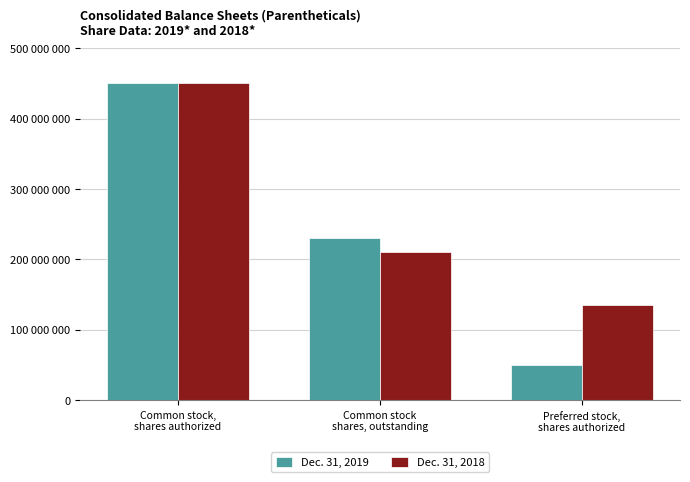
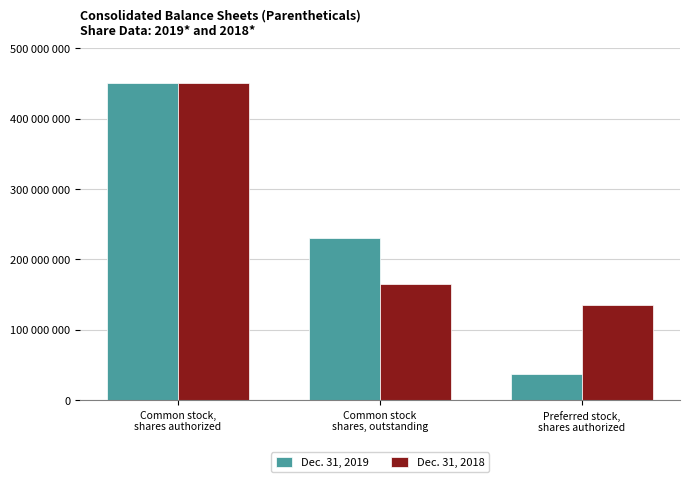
  {
    "Dec. 31, 2019": {
      "Common stock, shares authorized": 450000000,
      "Common stock shares, outstanding": 230000000,
-     "Preferred stock, shares authorized": 50000000
+     "Preferred stock, shares authorized": 40000000
    },
    "Dec. 31, 2018": {
      "Common stock, shares authorized": 450000000,
-     "Common stock shares, outstanding": 210000000,
+     "Common stock shares, outstanding": 170000000,
      "Preferred stock, shares authorized": 130000000
    }
  }
